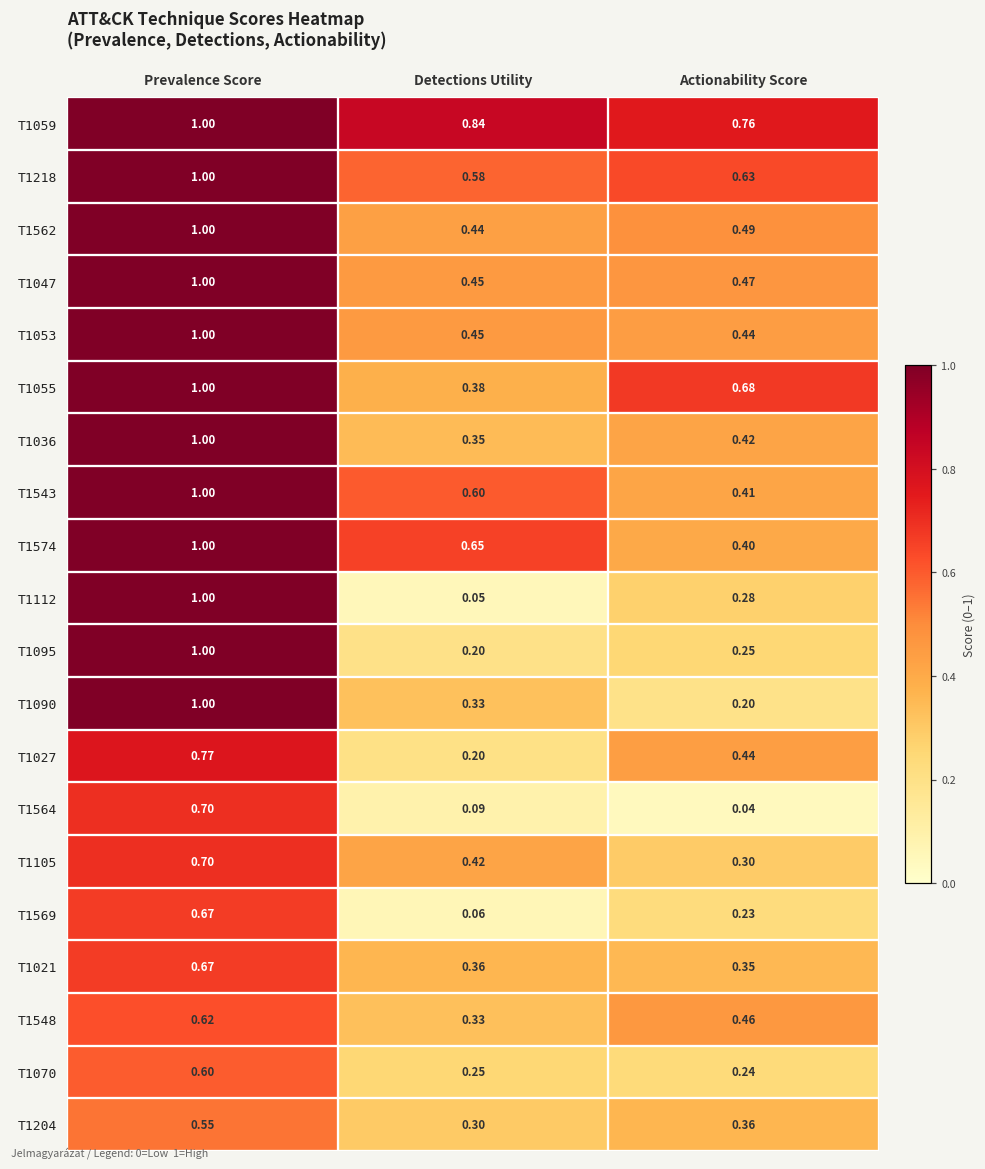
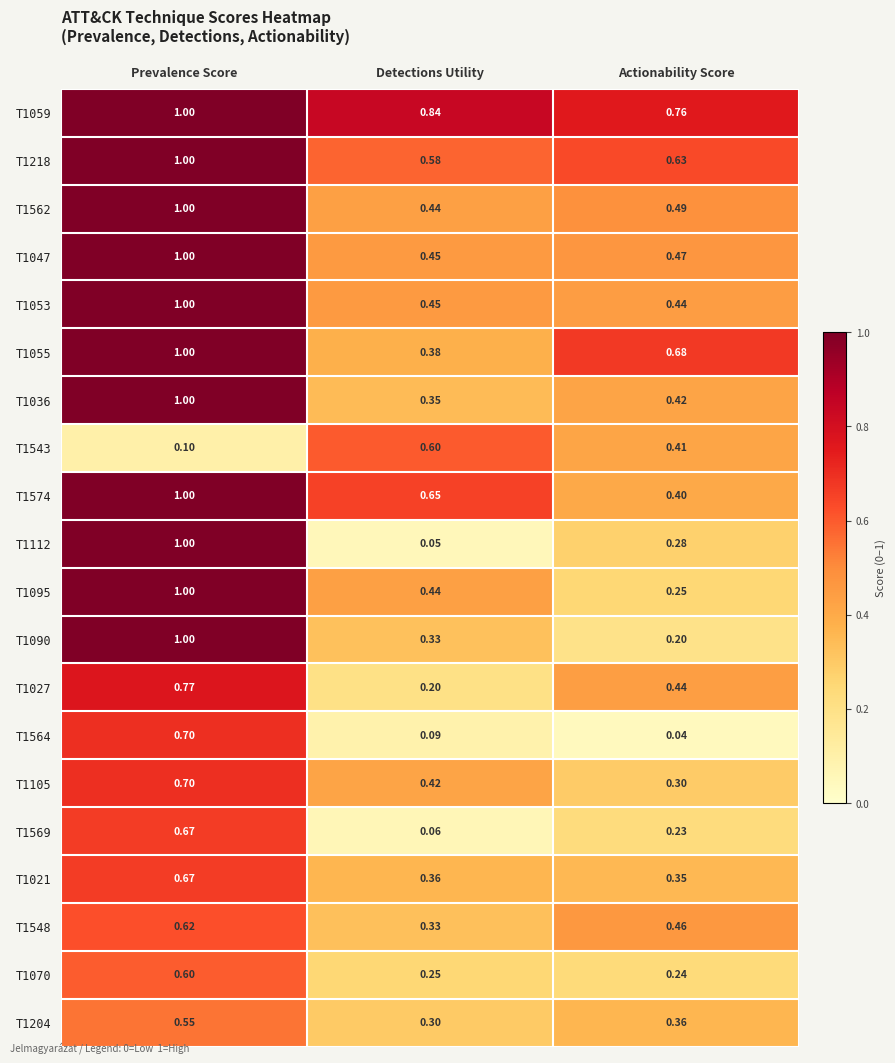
  {
    "T1059": {
      "Prevalence Score": 1.00,
      "Detections Utility": 0.84,
      "Actionability Score": 0.76
    },
    "T1218": {
      "Prevalence Score": 1.00,
      "Detections Utility": 0.58,
      "Actionability Score": 0.63
    },
    "T1562": {
      "Prevalence Score": 1.00,
      "Detections Utility": 0.44,
      "Actionability Score": 0.49
    },
    "T1047": {
      "Prevalence Score": 1.00,
      "Detections Utility": 0.45,
      "Actionability Score": 0.47
    },
    "T1053": {
      "Prevalence Score": 1.00,
      "Detections Utility": 0.45,
      "Actionability Score": 0.44
    },
    "T1055": {
      "Prevalence Score": 1.00,
      "Detections Utility": 0.38,
      "Actionability Score": 0.68
    },
    "T1036": {
      "Prevalence Score": 1.00,
      "Detections Utility": 0.35,
      "Actionability Score": 0.42
    },
    "T1543": {
-     "Prevalence Score": 1.00,
+     "Prevalence Score": 0.10,
      "Detections Utility": 0.60,
      "Actionability Score": 0.41
    },
    "T1574": {
      "Prevalence Score": 1.00,
      "Detections Utility": 0.65,
      "Actionability Score": 0.40
    },
    "T1112": {
      "Prevalence Score": 1.00,
      "Detections Utility": 0.05,
      "Actionability Score": 0.28
    },
    "T1095": {
      "Prevalence Score": 1.00,
-     "Detections Utility": 0.20,
+     "Detections Utility": 0.44,
      "Actionability Score": 0.25
    },
    "T1090": {
      "Prevalence Score": 1.00,
      "Detections Utility": 0.33,
      "Actionability Score": 0.20
    },
    "T1027": {
      "Prevalence Score": 0.77,
      "Detections Utility": 0.20,
      "Actionability Score": 0.44
    },
    "T1564": {
      "Prevalence Score": 0.70,
      "Detections Utility": 0.09,
      "Actionability Score": 0.04
    },
    "T1105": {
      "Prevalence Score": 0.70,
      "Detections Utility": 0.42,
      "Actionability Score": 0.30
    },
    "T1569": {
      "Prevalence Score": 0.67,
      "Detections Utility": 0.06,
      "Actionability Score": 0.23
    },
    "T1021": {
      "Prevalence Score": 0.67,
      "Detections Utility": 0.36,
      "Actionability Score": 0.35
    },
    "T1548": {
      "Prevalence Score": 0.62,
      "Detections Utility": 0.33,
      "Actionability Score": 0.46
    },
    "T1070": {
      "Prevalence Score": 0.60,
      "Detections Utility": 0.25,
      "Actionability Score": 0.24
    },
    "T1204": {
      "Prevalence Score": 0.55,
      "Detections Utility": 0.30,
      "Actionability Score": 0.36
    }
  }
